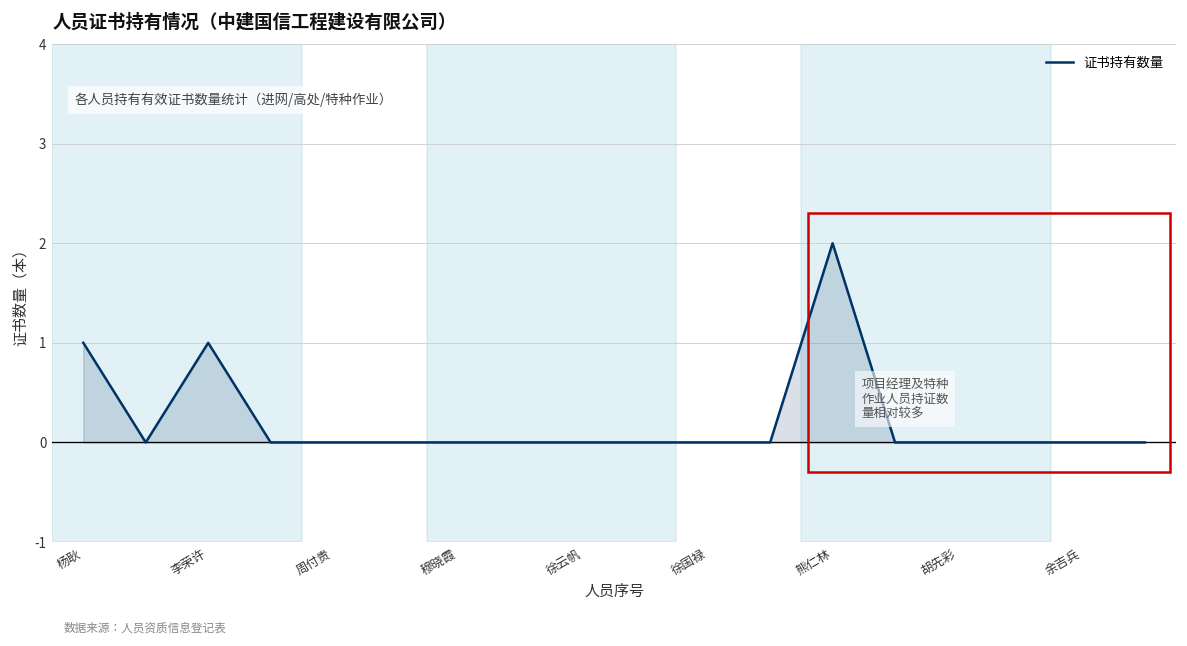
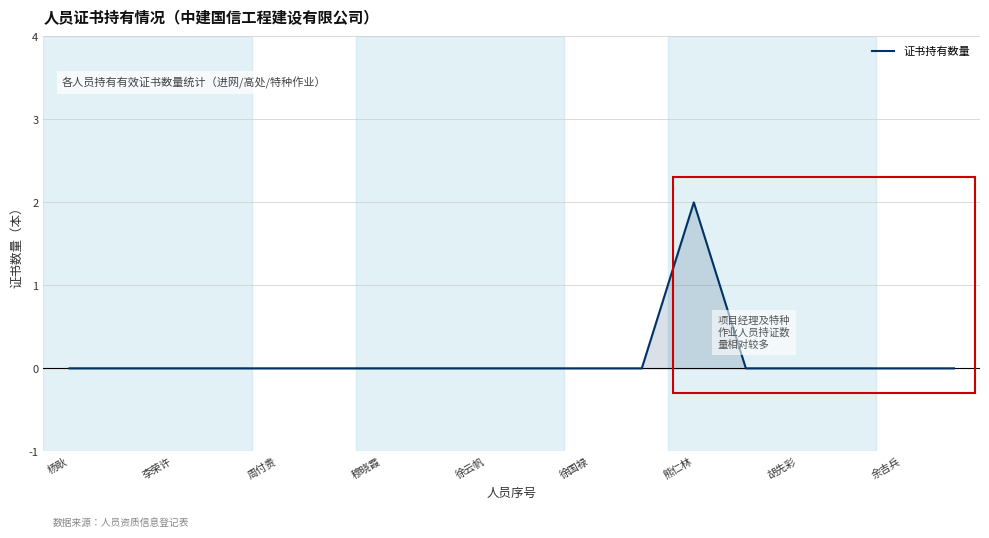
  {
-   "杨耿": 1,
-   "李荣许": 1,
+   "杨耿": 0,
+   "李荣许": 0,
    "周付贵": 0,
    "穆晓霞": 0,
    "徐云帆": 0,
    "徐国禄": 0,
    "熊仁林": 2,
    "胡先彩": 0,
    "余吉兵": 0
  }
